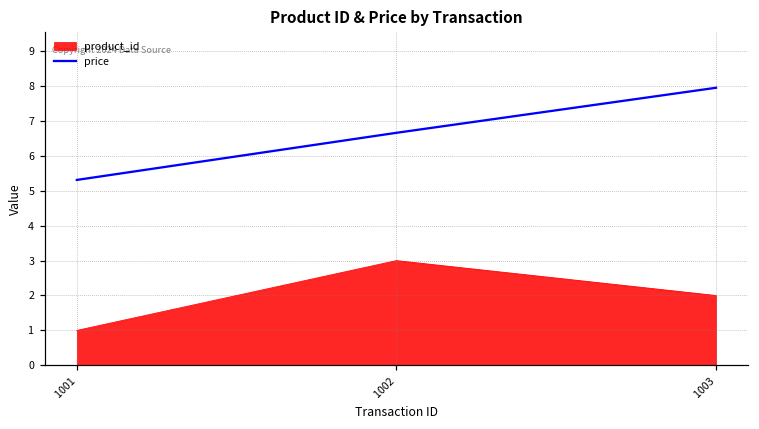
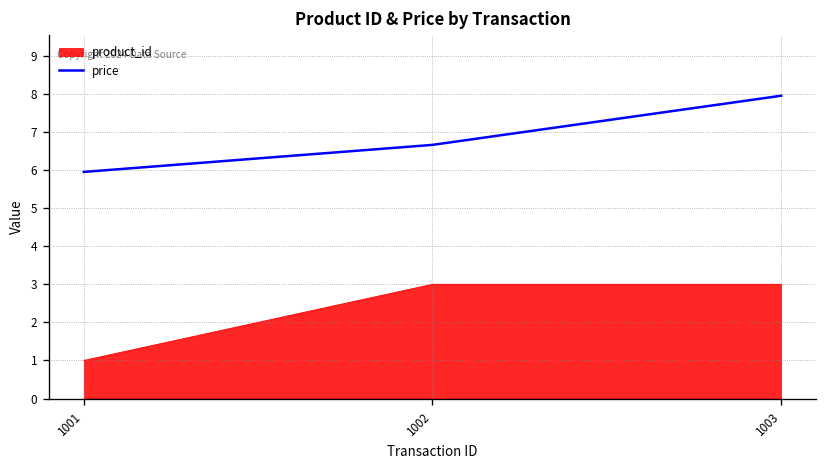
  {
    "product_id": {
      "1001": 1,
      "1002": 3,
-     "1003": 2
+     "1003": 3
    },
    "price": {
-     "1001": 5.3,
+     "1001": 6.0,
      "1002": 6.7,
      "1003": 8.0
    }
  }
